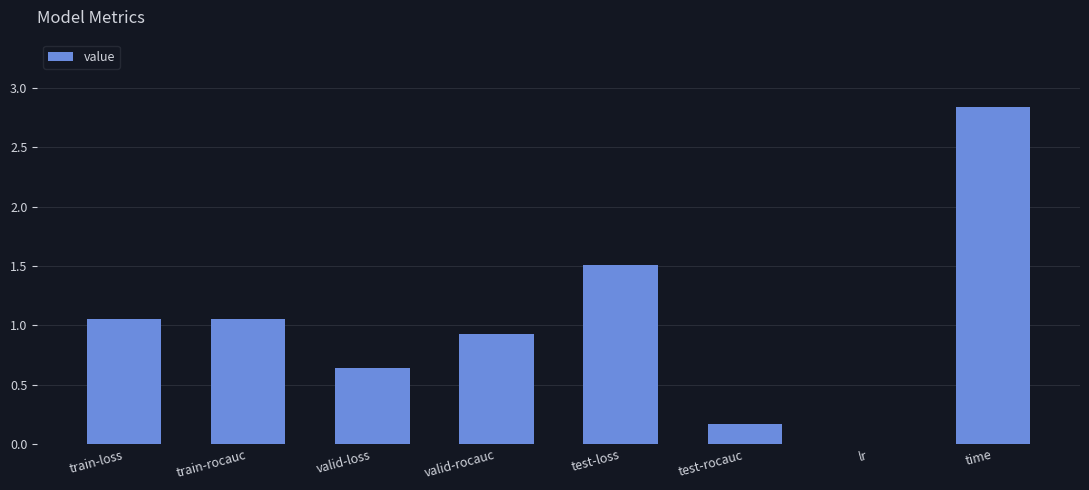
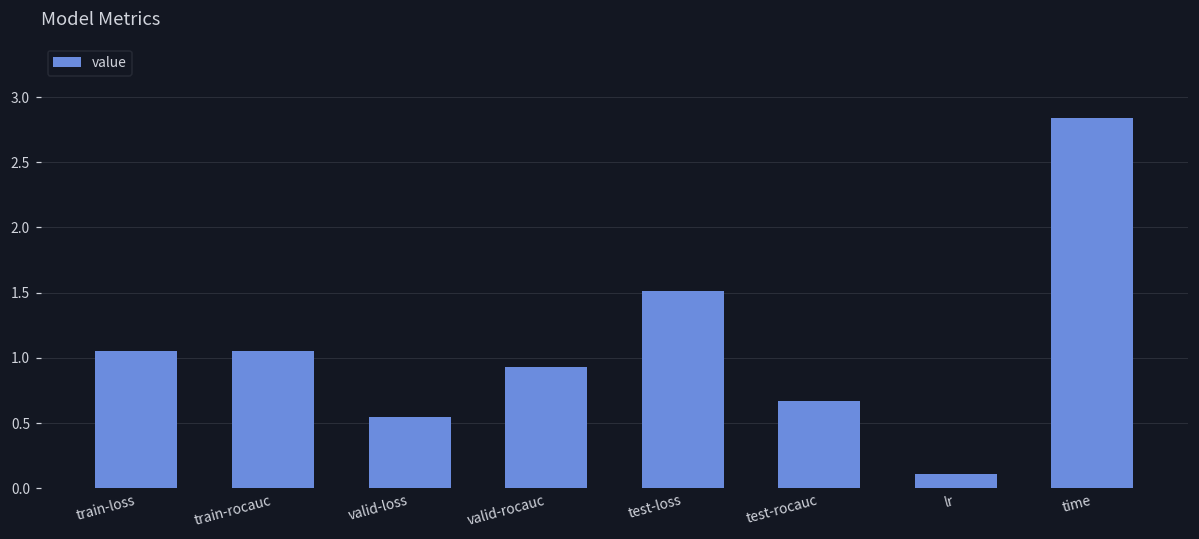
  {
    "train-loss": 1.05,
    "train-rocauc": 1.05,
-   "valid-loss": 0.64,
+   "valid-loss": 0.55,
    "valid-rocauc": 0.93,
    "test-loss": 1.51,
-   "test-rocauc": 0.17,
-   "lr": 0.00,
+   "test-rocauc": 0.67,
+   "lr": 0.11,
    "time": 2.84
  }
